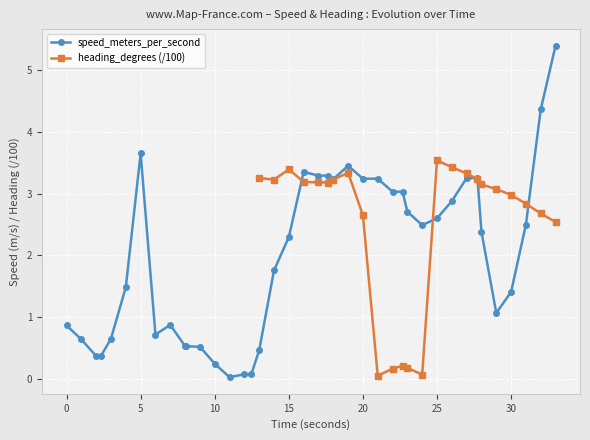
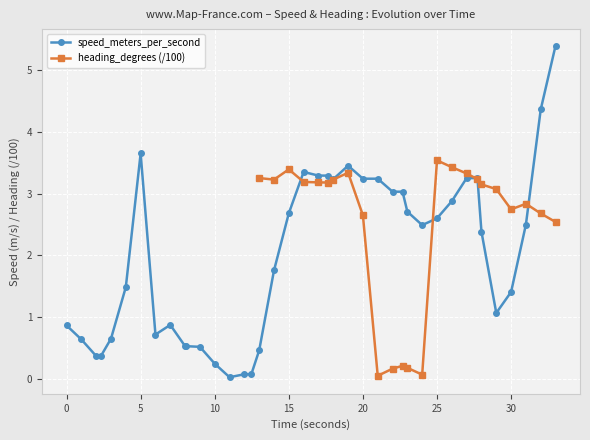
  {
    "speed_meters_per_second": {
      "0": 0.9,
      "5": 3.6,
      "10": 0.3,
-     "15": 2.3,
+     "15": 2.7,
      "20": 3.2,
      "25": 2.6,
      "30": 1.4
    },
    "heading_degrees (/100)": {
      "15": 3.4,
      "20": 2.6,
      "25": 3.5,
-     "30": 3.0
+     "30": 2.7
    }
  }
